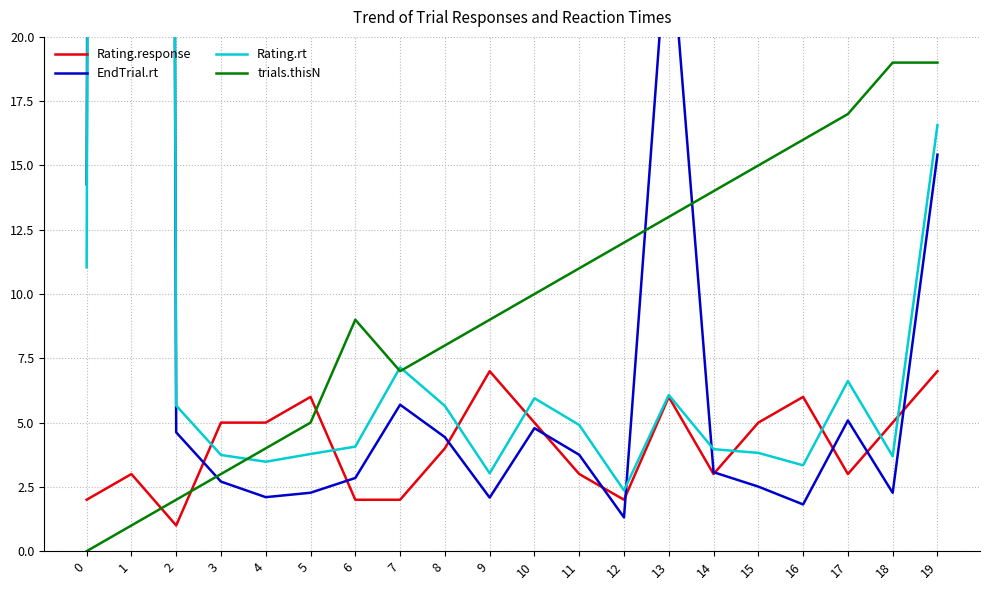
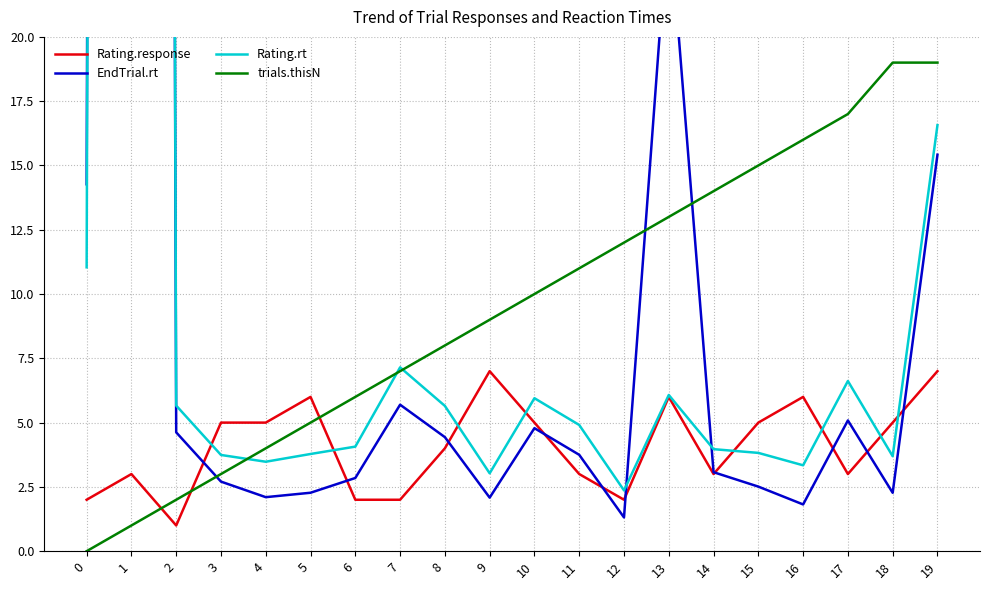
  {
    "Rating.response": {
      "0": 2,
      "1": 3,
      "2": 1,
      "3": 5,
      "4": 5,
      "5": 6,
      "6": 2,
      "7": 2,
      "8": 4,
      "9": 7,
      "10": 5,
      "11": 3,
      "12": 2,
      "15": 5,
      "16": 6,
      "17": 3,
      "18": 5,
      "19": 7
    },
    "EndTrial.rt": {
      "0": 14.3,
      "2": 4.6,
      "3": 2.7,
      "4": 2.1,
      "5": 2.3,
      "6": 2.8,
      "7": 5.7,
      "8": 4.4,
      "9": 2,
      "10": 4.8,
      "11": 3.7,
      "12": 1.3,
      "15": 2.5,
      "16": 1.8,
      "17": 5,
      "18": 2.3,
      "19": 15.4
    },
    "Rating.rt": {
      "0": 11,
      "2": 5.7,
      "3": 3.7,
      "4": 3.5,
      "5": 3.8,
      "6": 4,
      "7": 7.1,
      "8": 5.6,
      "9": 3,
      "10": 6,
      "11": 5,
      "12": 2.4,
      "14": 4,
      "15": 3.8,
      "16": 3.3,
      "17": 6.6,
      "18": 3.7,
      "19": 16.6
    },
    "trials.thisN": {
      "0": 0,
      "1": 1,
      "2": 2,
      "3": 3,
      "4": 4,
      "5": 5,
-     "6": 9,
+     "6": 6,
      "7": 7,
      "8": 8,
      "9": 9,
      "10": 10,
      "11": 11,
      "12": 12,
      "13": 13,
      "14": 14,
      "15": 15,
      "16": 16,
      "17": 17,
      "18": 19,
      "19": 19
    }
  }
